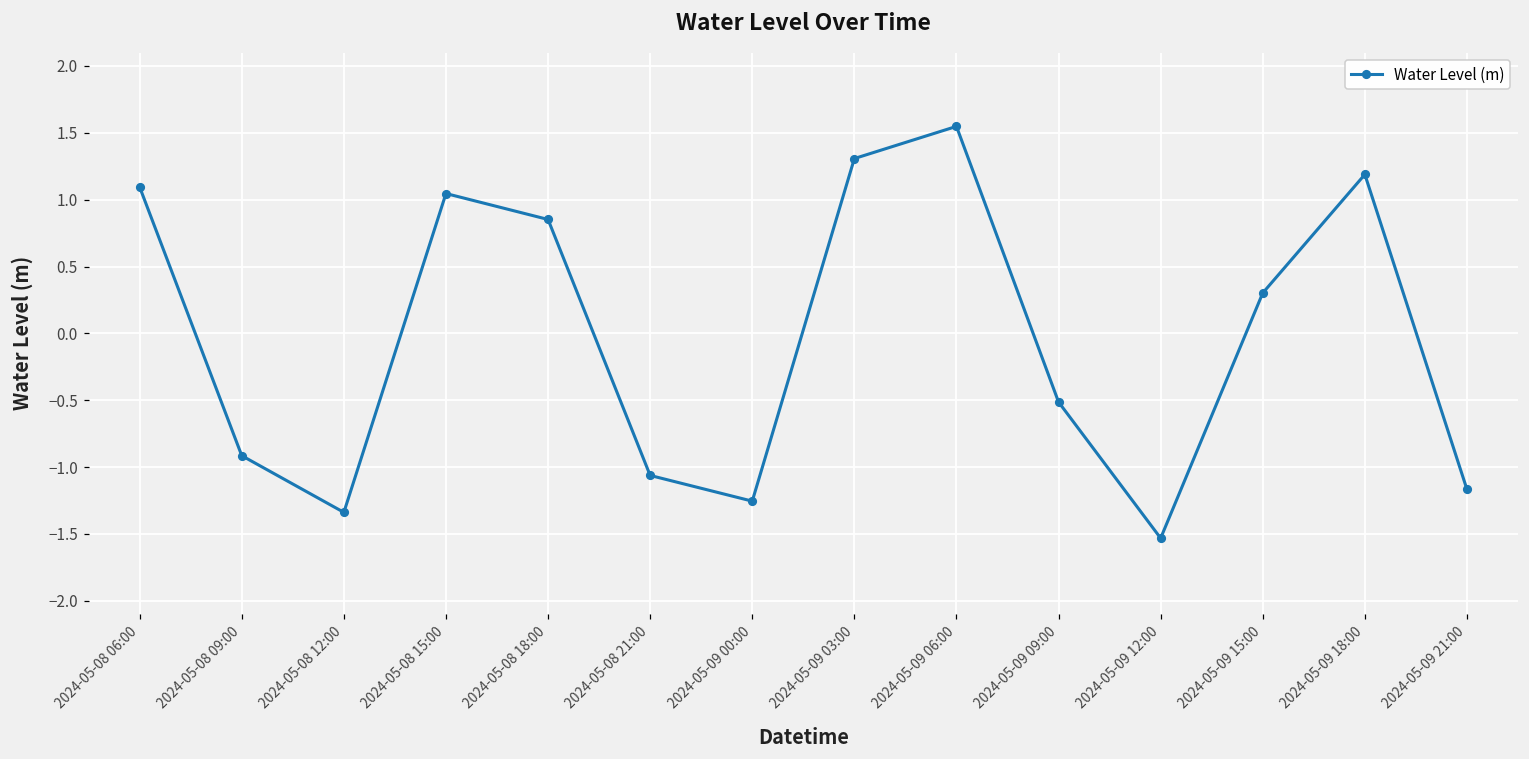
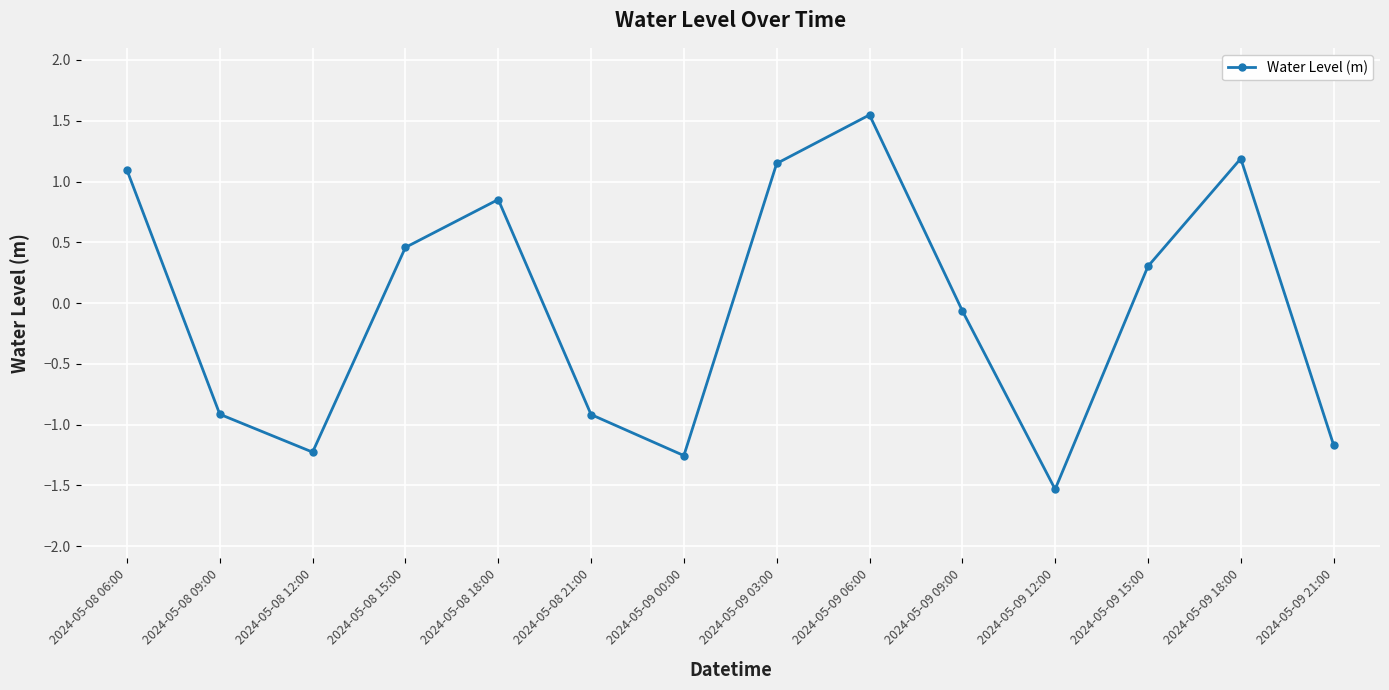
  {
    "2024-05-08 06:00": 1.09,
    "2024-05-08 09:00": -0.91,
-   "2024-05-08 12:00": -1.34,
-   "2024-05-08 15:00": 1.05,
+   "2024-05-08 12:00": -1.23,
+   "2024-05-08 15:00": 0.46,
    "2024-05-08 18:00": 0.85,
-   "2024-05-08 21:00": -1.06,
+   "2024-05-08 21:00": -0.92,
    "2024-05-09 00:00": -1.26,
-   "2024-05-09 03:00": 1.31,
+   "2024-05-09 03:00": 1.15,
    "2024-05-09 06:00": 1.55,
-   "2024-05-09 09:00": -0.51,
+   "2024-05-09 09:00": -0.06,
    "2024-05-09 12:00": -1.53,
    "2024-05-09 15:00": 0.30,
    "2024-05-09 18:00": 1.19,
    "2024-05-09 21:00": -1.17
  }
